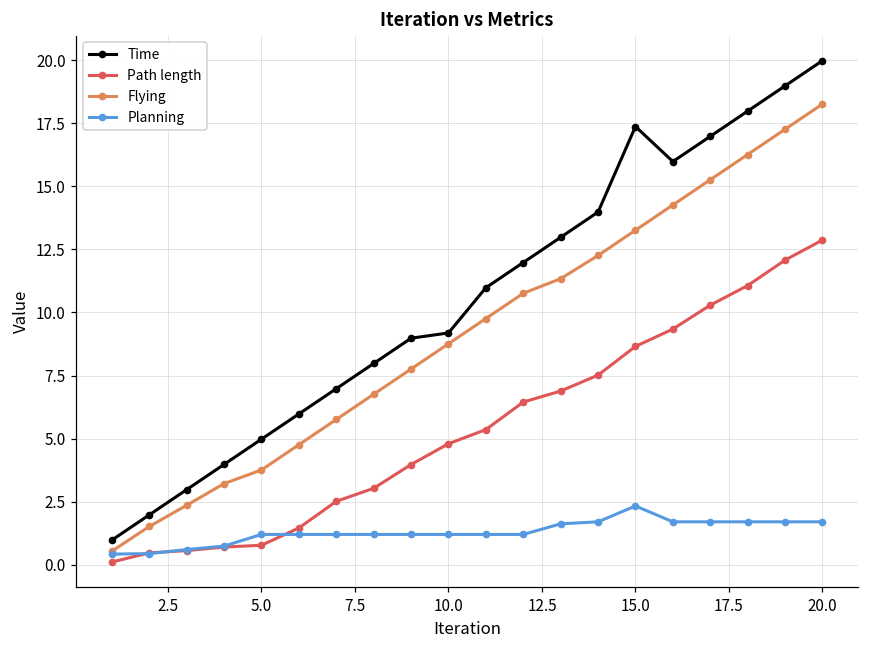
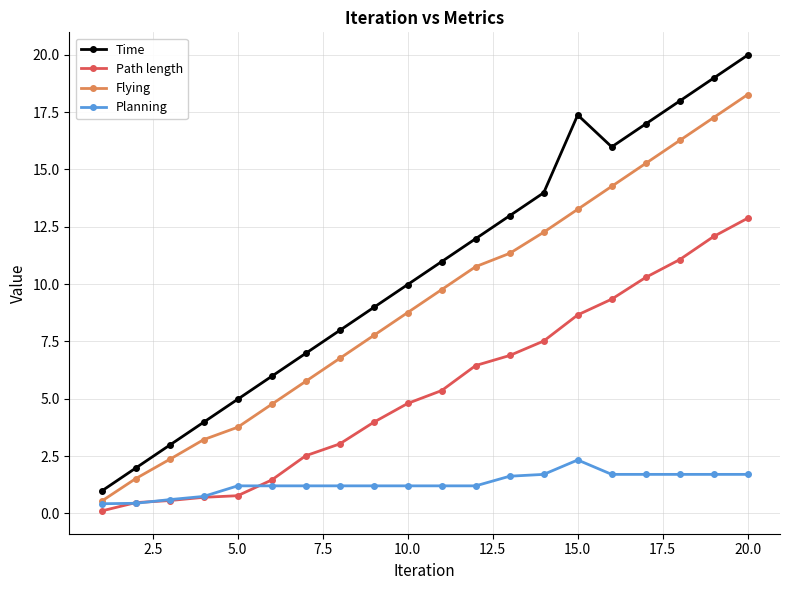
  {
    "Time": {
      "5.0": 5.0,
-     "10.0": 9.2,
+     "10.0": 10.0,
      "15.0": 17.4,
      "20.0": 20.0
    },
    "Planning": {
      "5.0": 1.2,
      "10.0": 1.2,
      "15.0": 2.3,
      "20.0": 1.7
    }
  }
